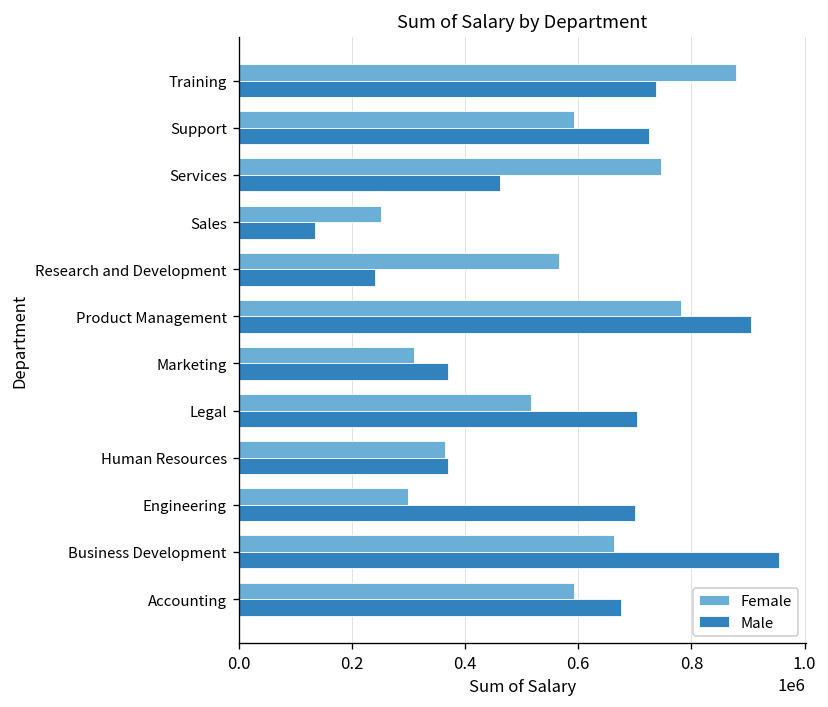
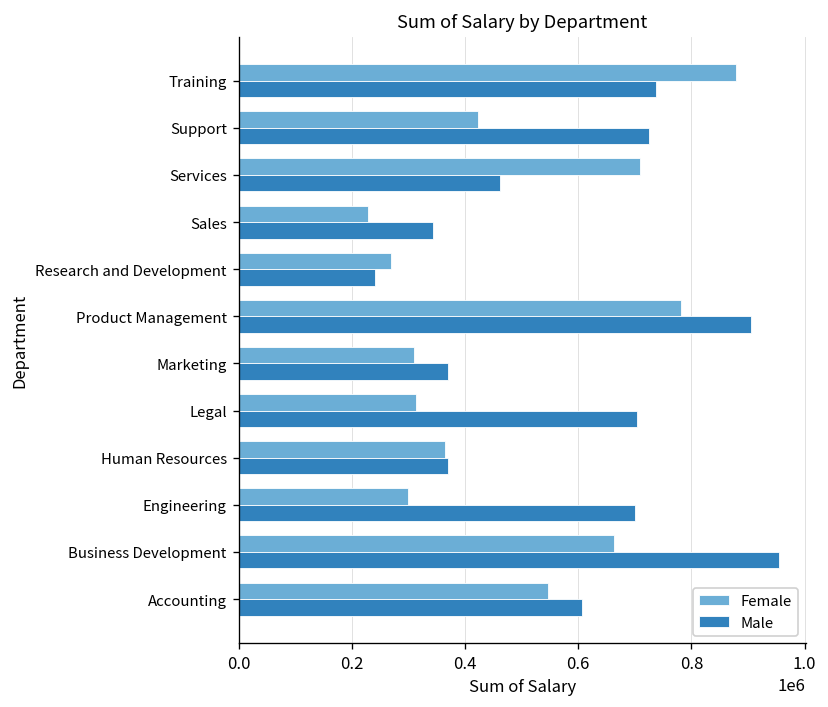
  {
    "Female": {
      "Training": 880000,
-     "Support": 590000,
-     "Services": 750000,
-     "Sales": 250000,
-     "Research and Development": 570000,
+     "Support": 420000,
+     "Services": 710000,
+     "Sales": 230000,
+     "Research and Development": 270000,
      "Product Management": 780000,
      "Marketing": 310000,
-     "Legal": 520000,
+     "Legal": 310000,
      "Human Resources": 360000,
      "Engineering": 300000,
      "Business Development": 660000,
-     "Accounting": 590000
+     "Accounting": 550000
    },
    "Male": {
      "Training": 740000,
      "Support": 730000,
      "Services": 460000,
-     "Sales": 140000,
+     "Sales": 340000,
      "Research and Development": 240000,
      "Product Management": 910000,
      "Marketing": 370000,
      "Legal": 700000,
      "Human Resources": 370000,
      "Engineering": 700000,
      "Business Development": 950000,
-     "Accounting": 680000
+     "Accounting": 610000
    }
  }
